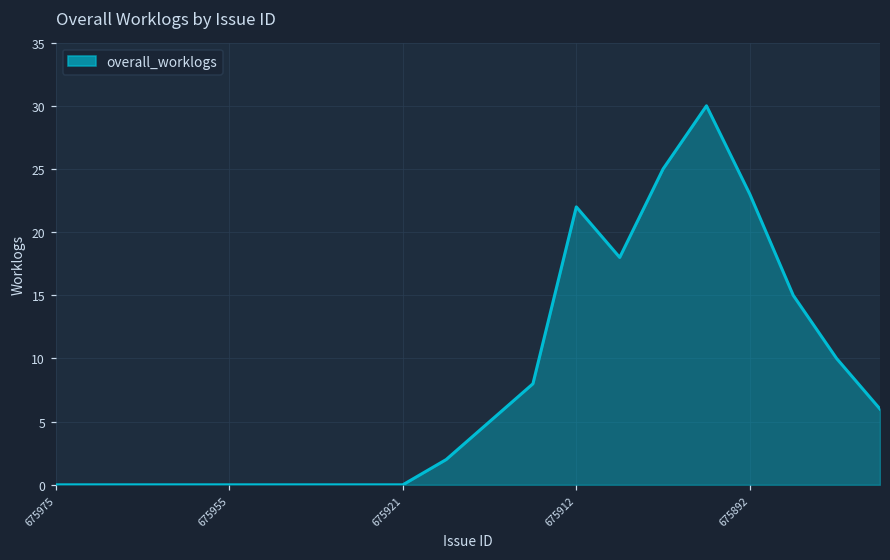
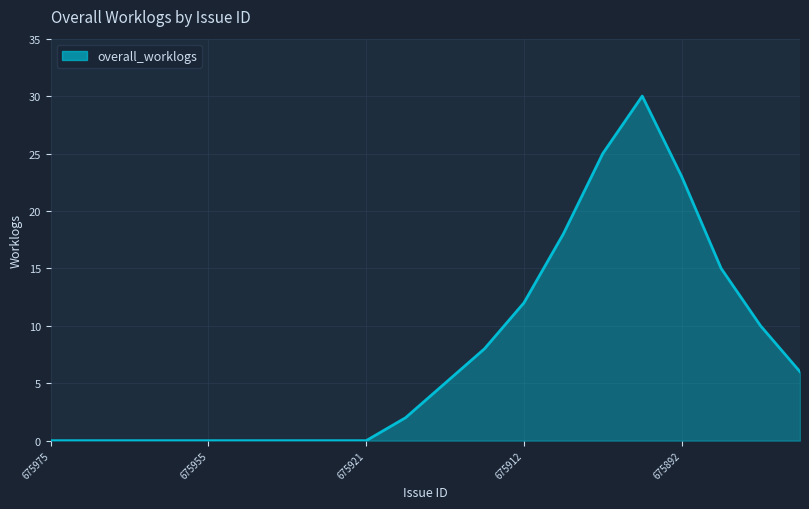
  {
    "675975": 0,
    "675955": 0,
    "675921": 0,
-   "675912": 22,
+   "675912": 12,
    "675892": 23
  }
